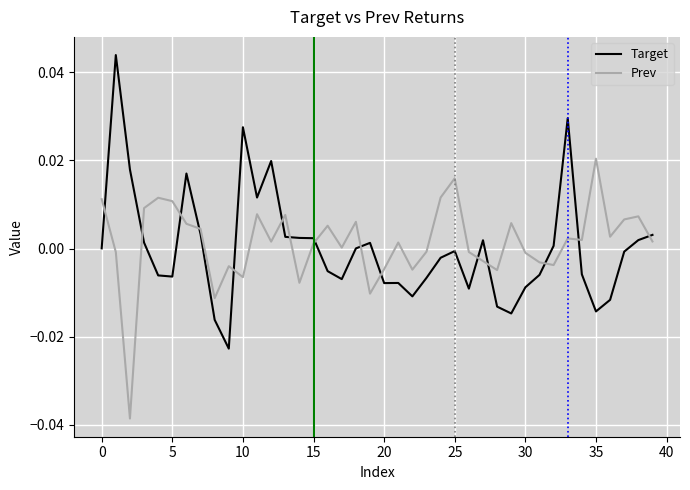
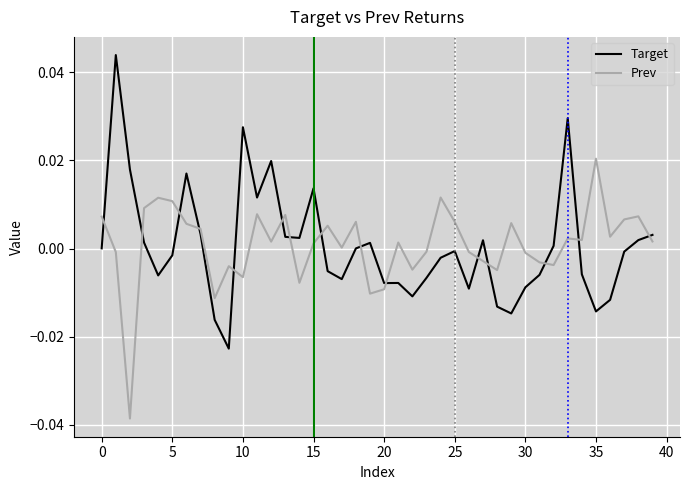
  {
    "Target": {
      "0": 0.000,
-     "5": -0.006,
+     "5": -0.002,
      "10": 0.028,
-     "15": 0.002,
+     "15": 0.014,
      "20": -0.008,
      "25": -0.001,
      "30": -0.009,
      "35": -0.014
    },
    "Prev": {
-     "0": 0.011,
+     "0": 0.007,
      "5": 0.011,
      "10": -0.006,
      "15": 0.001,
-     "20": -0.005,
-     "25": 0.016,
+     "20": -0.009,
+     "25": 0.006,
      "30": -0.001,
      "35": 0.020
    }
  }
